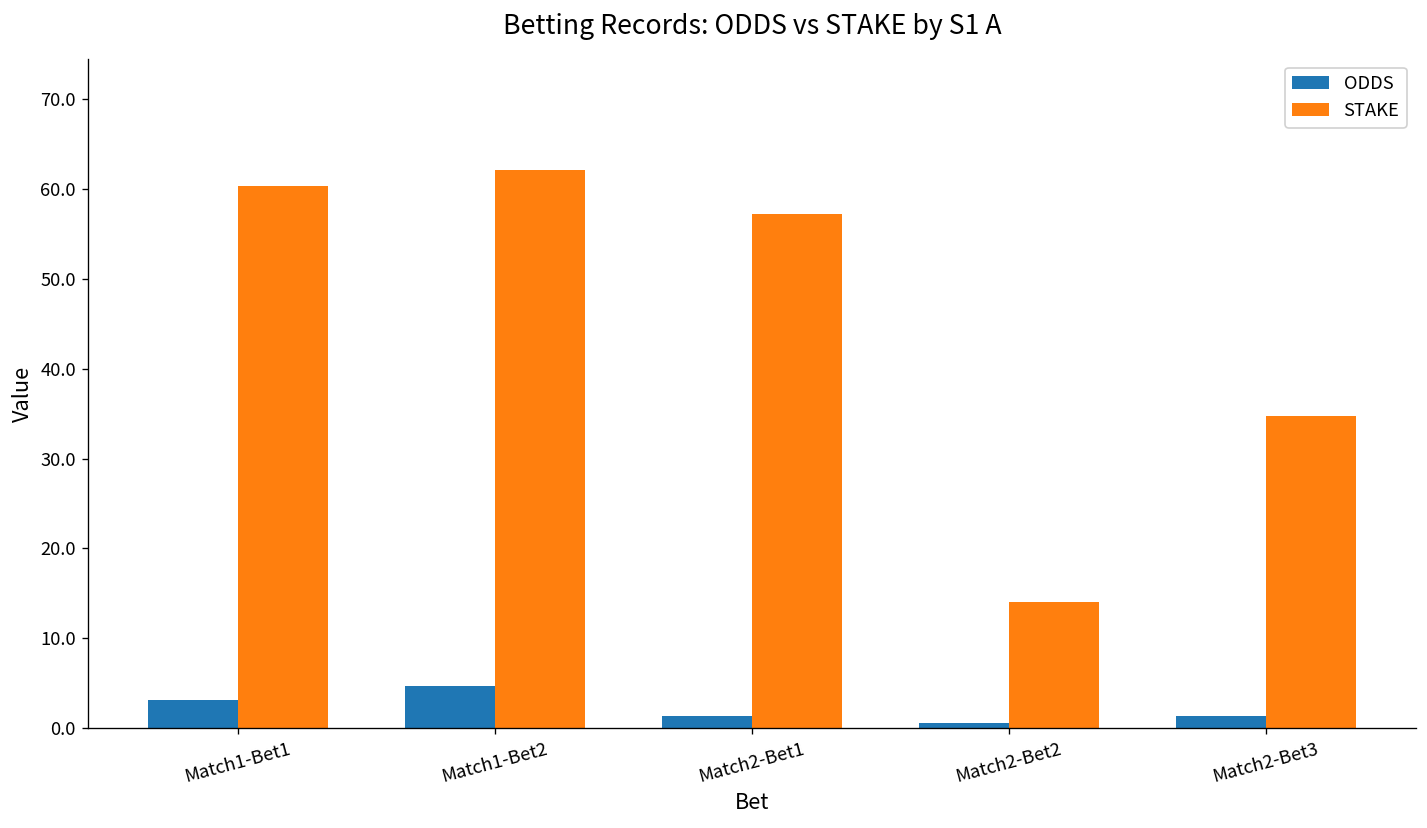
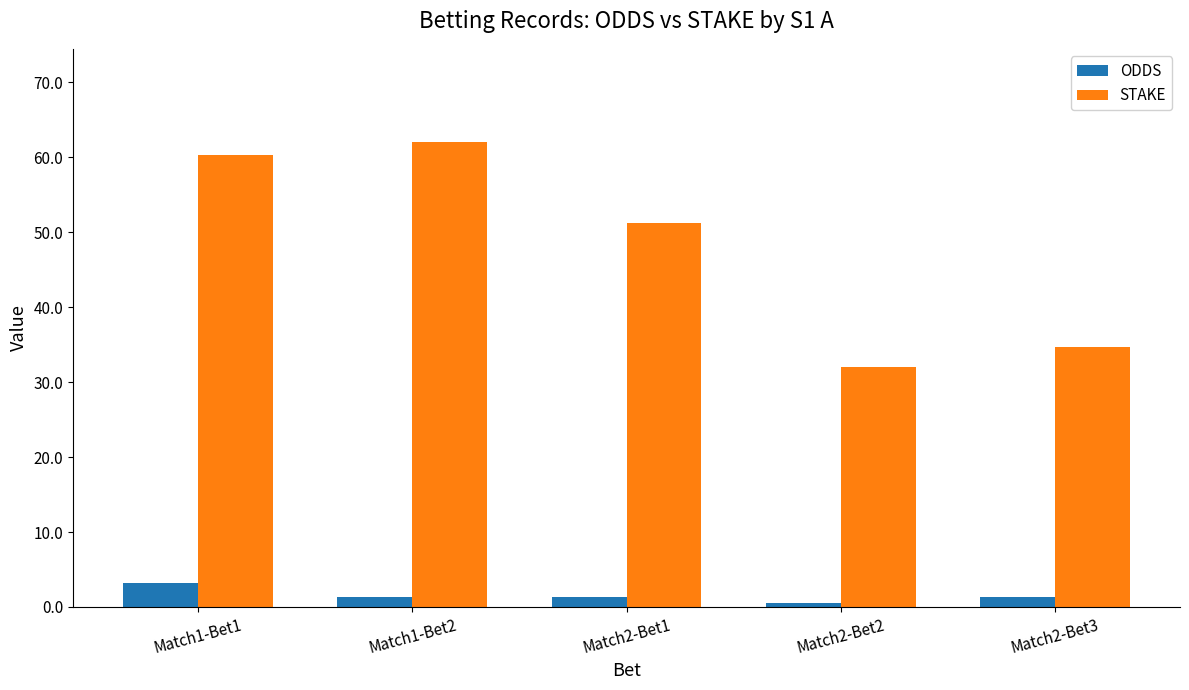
  {
    "ODDS": {
      "Match1-Bet1": 3,
-     "Match1-Bet2": 5,
+     "Match1-Bet2": 1,
      "Match2-Bet1": 1,
      "Match2-Bet2": 1,
      "Match2-Bet3": 1
    },
    "STAKE": {
      "Match1-Bet1": 60,
      "Match1-Bet2": 62,
-     "Match2-Bet1": 57,
-     "Match2-Bet2": 14,
+     "Match2-Bet1": 51,
+     "Match2-Bet2": 32,
      "Match2-Bet3": 35
    }
  }
